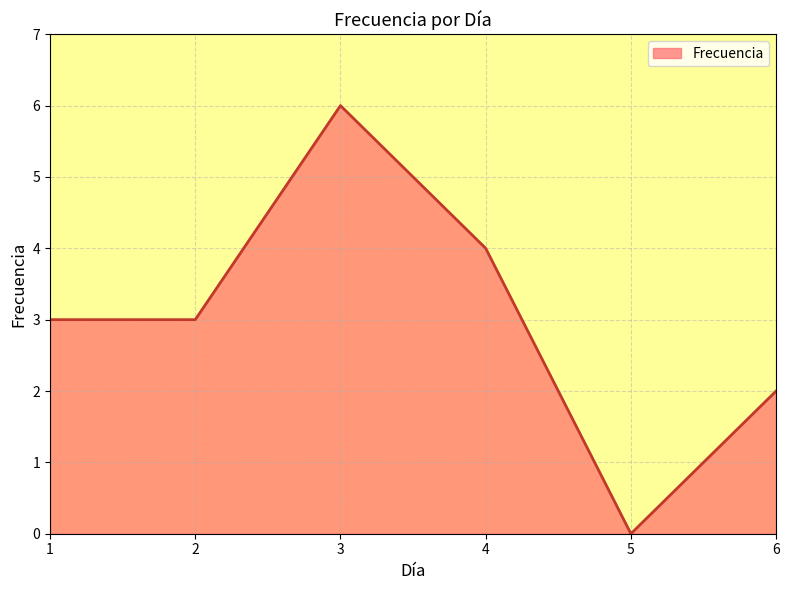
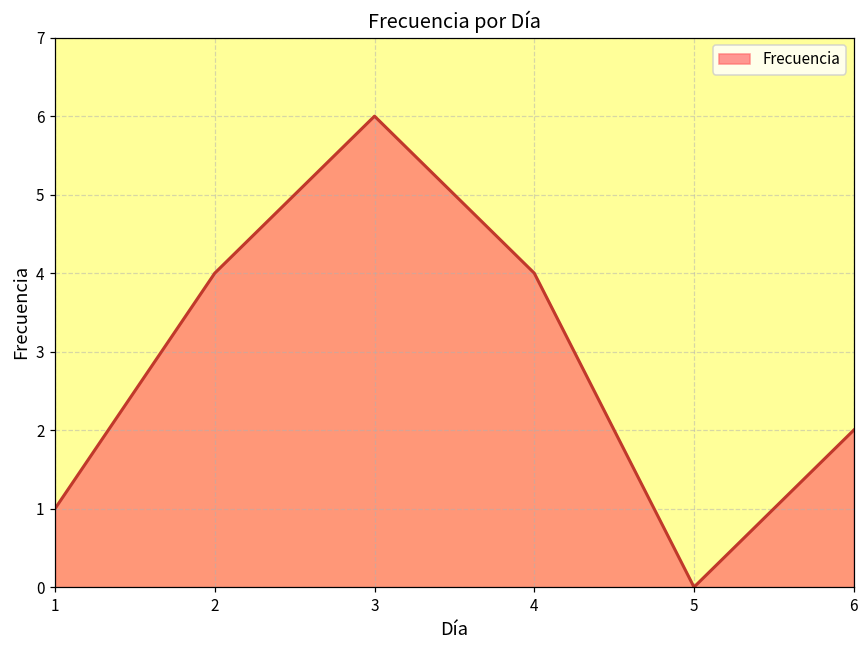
  {
-   "1": 3,
-   "2": 3,
+   "1": 1,
+   "2": 4,
    "3": 6,
    "4": 4,
    "5": 0,
    "6": 2
  }
